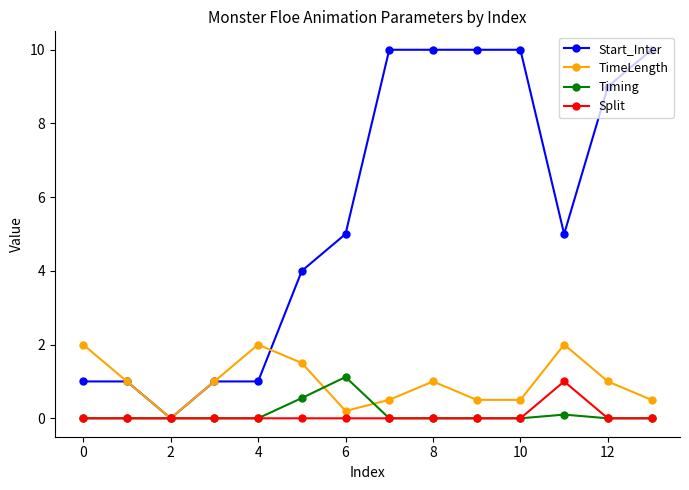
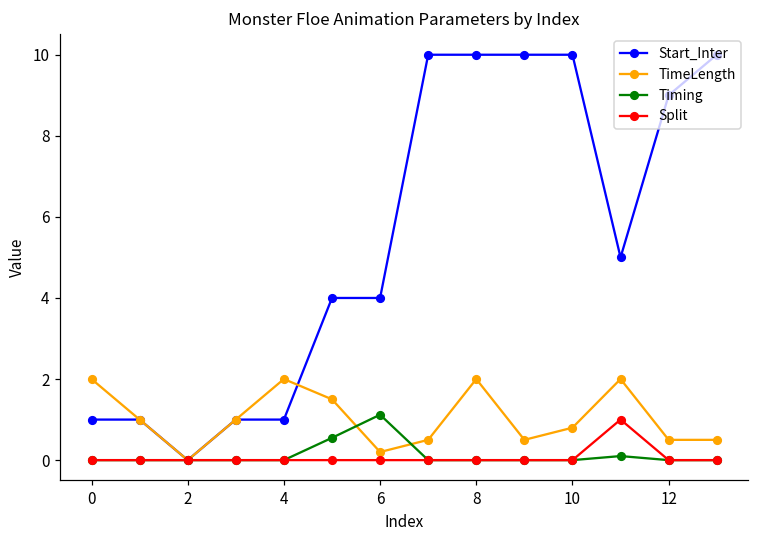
  {
    "Start_Inter": {
      "0": 1,
      "4": 1,
-     "6": 5,
+     "6": 4,
      "8": 10,
      "10": 10
    },
    "TimeLength": {
      "0": 2.0,
      "4": 2.0,
      "6": 0.2,
-     "8": 1,
-     "10": 0.5,
-     "12": 1.0
+     "8": 2,
+     "10": 0.8,
+     "12": 0.5
    },
    "Timing": {
      "6": 1.1
    },
    "Split": {
      "6": 0.0
    }
  }
